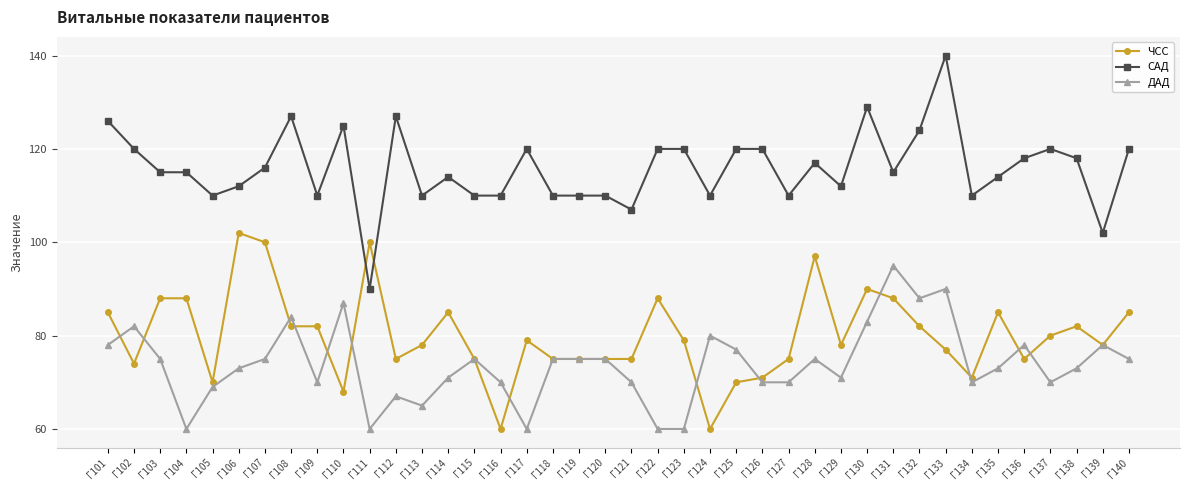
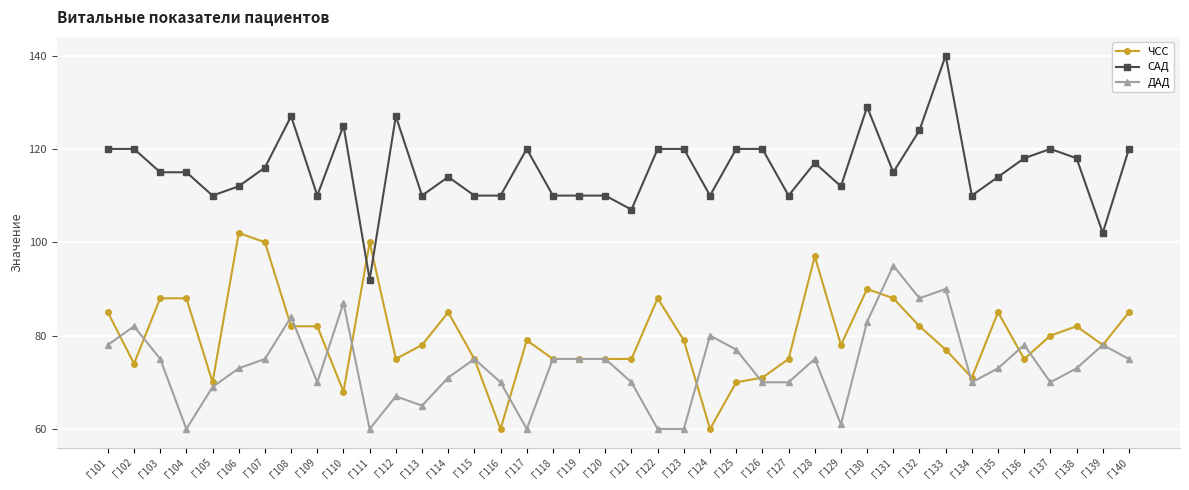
  {
    "ЧСС": {
      "Г101": 85,
      "Г102": 74,
      "Г103": 88,
      "Г104": 88,
      "Г105": 70,
      "Г106": 102,
      "Г107": 100,
      "Г108": 82,
      "Г109": 82,
      "Г110": 68,
      "Г111": 100,
      "Г112": 75,
      "Г113": 78,
      "Г114": 85,
      "Г116": 60,
      "Г117": 79,
      "Г121": 75,
      "Г122": 88,
      "Г123": 79,
      "Г124": 60,
      "Г125": 70,
      "Г126": 71,
      "Г127": 75,
      "Г128": 97,
      "Г129": 78,
      "Г130": 90,
      "Г131": 88,
      "Г132": 82,
      "Г133": 77,
      "Г134": 71,
      "Г135": 85,
      "Г136": 75,
      "Г137": 80,
      "Г138": 82,
      "Г140": 85
    },
    "САД": {
-     "Г101": 126,
+     "Г101": 120,
      "Г102": 120,
      "Г103": 115,
      "Г104": 115,
      "Г105": 110,
      "Г106": 112,
      "Г107": 116,
      "Г108": 127,
      "Г109": 110,
      "Г110": 125,
-     "Г111": 90,
+     "Г111": 92,
      "Г112": 127,
      "Г113": 110,
      "Г114": 114,
      "Г115": 110,
      "Г116": 110,
      "Г117": 120,
      "Г118": 110,
      "Г119": 110,
      "Г120": 110,
      "Г121": 107,
      "Г122": 120,
      "Г123": 120,
      "Г124": 110,
      "Г125": 120,
      "Г126": 120,
      "Г127": 110,
      "Г128": 117,
      "Г129": 112,
      "Г130": 129,
      "Г131": 115,
      "Г132": 124,
      "Г133": 140,
      "Г134": 110,
      "Г135": 114,
      "Г136": 118,
      "Г137": 120,
      "Г138": 118,
      "Г139": 102,
      "Г140": 120
    },
    "ДАД": {
      "Г101": 78,
      "Г102": 82,
      "Г103": 75,
      "Г104": 60,
      "Г105": 69,
      "Г106": 73,
      "Г107": 75,
      "Г108": 84,
      "Г109": 70,
      "Г110": 87,
      "Г111": 60,
      "Г112": 67,
      "Г113": 65,
      "Г114": 71,
      "Г116": 70,
      "Г117": 60,
      "Г121": 70,
      "Г122": 60,
      "Г123": 60,
      "Г124": 80,
      "Г125": 77,
      "Г126": 70,
      "Г127": 70,
      "Г128": 75,
-     "Г129": 71,
+     "Г129": 61,
      "Г130": 83,
      "Г131": 95,
      "Г132": 88,
      "Г133": 90,
      "Г134": 70,
      "Г135": 73,
      "Г136": 78,
      "Г137": 70,
      "Г138": 73,
      "Г140": 75
    }
  }
